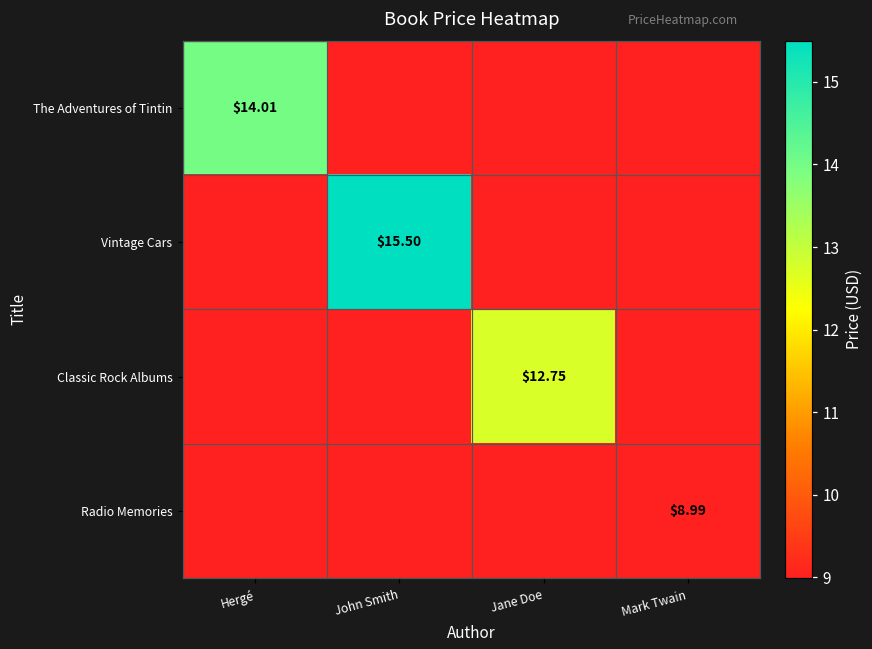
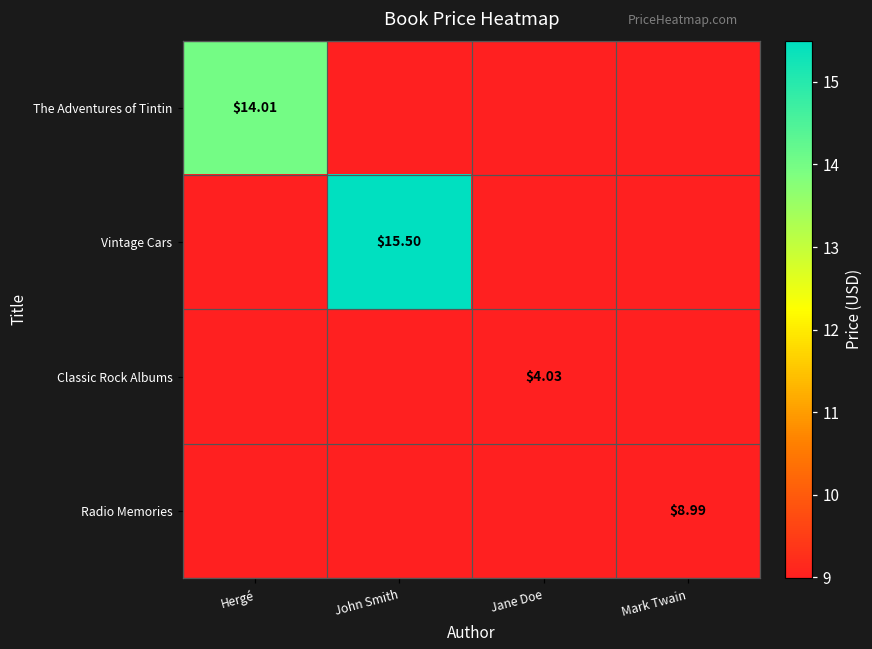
  {
    "The Adventures of Tintin": {
      "Hergé": "$14.01"
    },
    "Vintage Cars": {
      "John Smith": "$15.50"
    },
    "Classic Rock Albums": {
-     "Jane Doe": "$12.75"
+     "Jane Doe": "$4.03"
    },
    "Radio Memories": {
      "Mark Twain": "$8.99"
    }
  }
